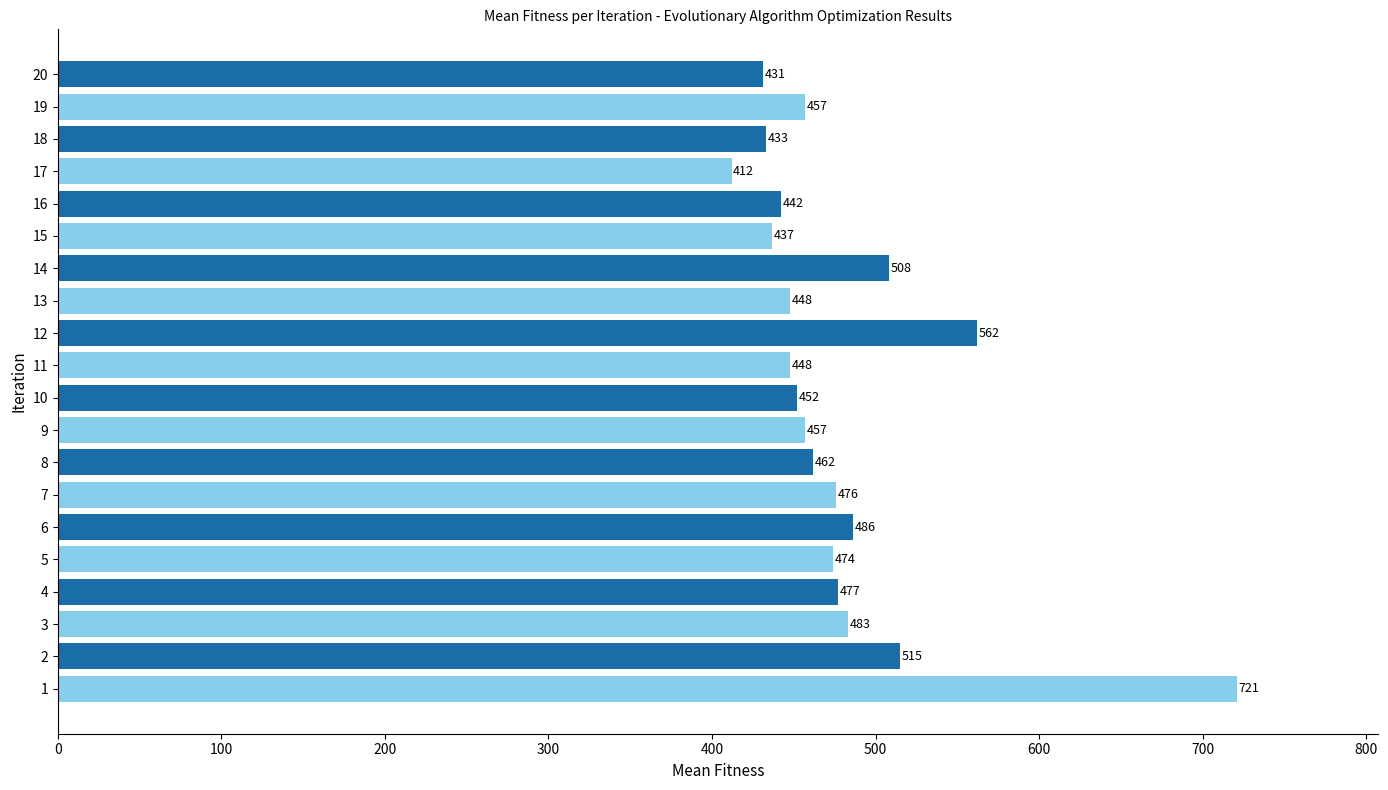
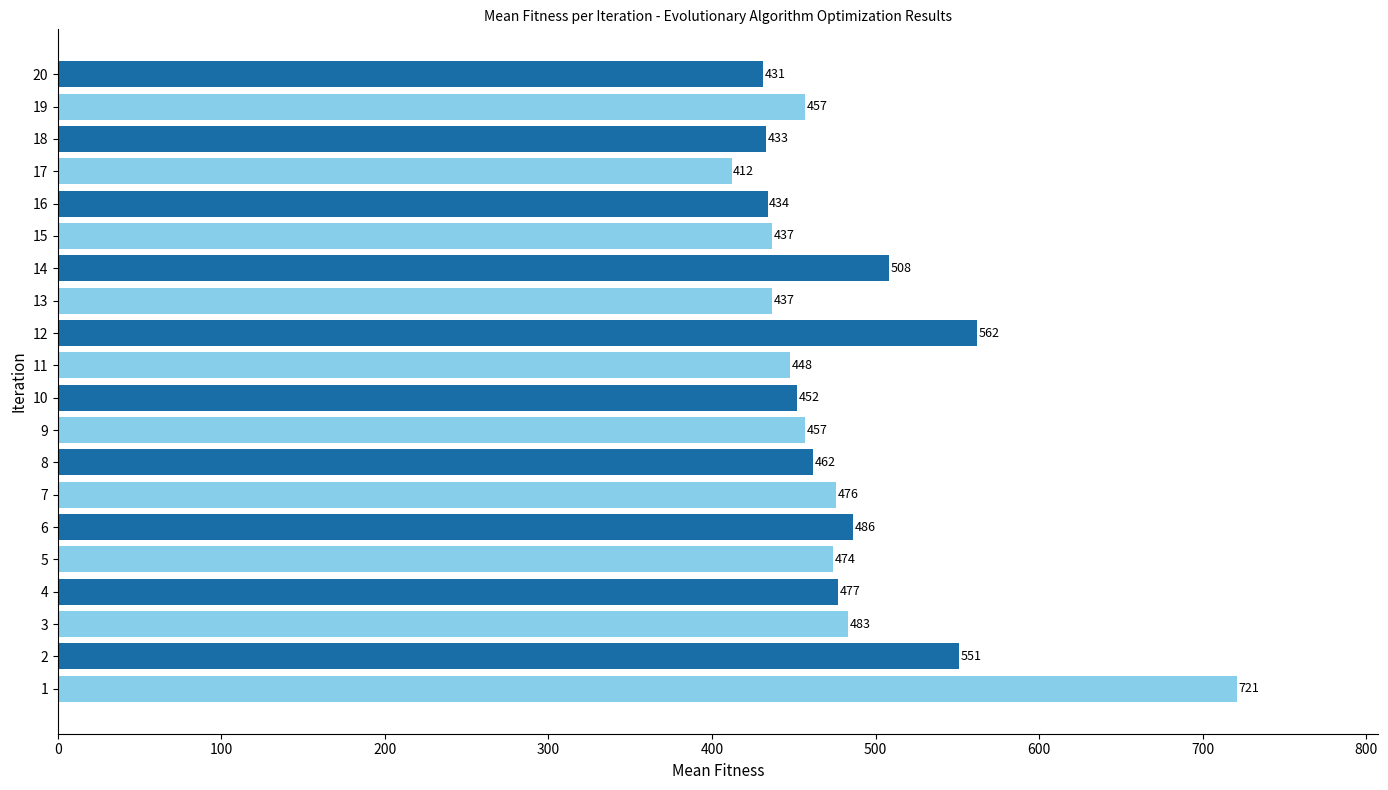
  {
    "20": 431,
    "19": 457,
    "18": 433,
    "17": 412,
-   "16": 442,
+   "16": 434,
    "15": 437,
    "14": 508,
-   "13": 448,
+   "13": 437,
    "12": 562,
    "11": 448,
    "10": 452,
    "9": 457,
    "8": 462,
    "7": 476,
    "6": 486,
    "5": 474,
    "4": 477,
    "3": 483,
-   "2": 515,
+   "2": 551,
    "1": 721
  }
